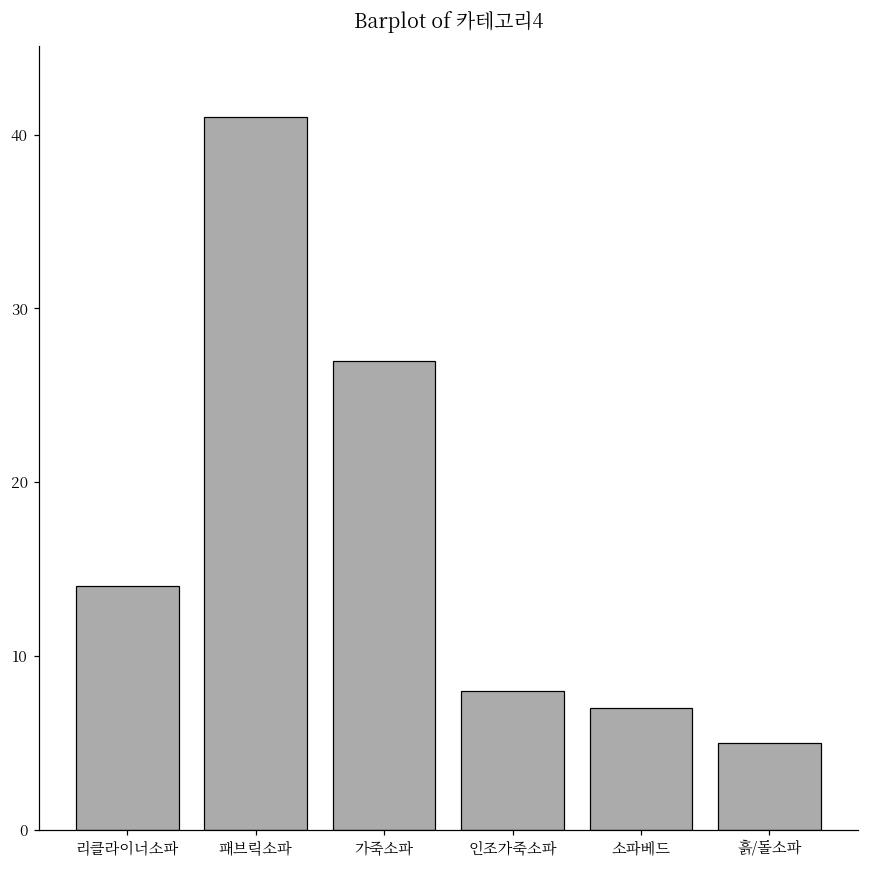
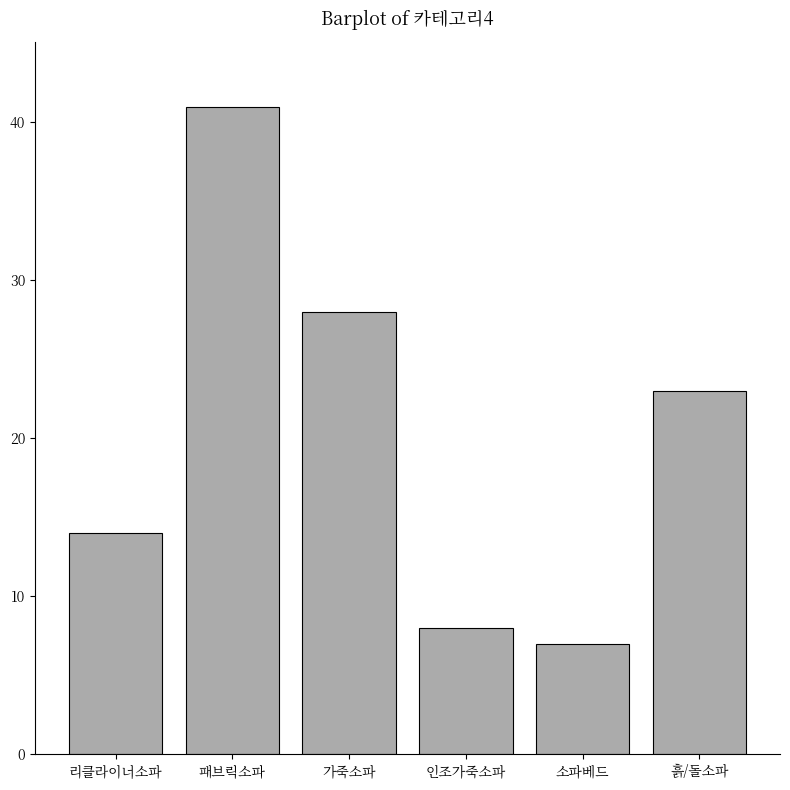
  {
    "리클라이너소파": 14,
    "패브릭소파": 41,
-   "가죽소파": 27,
+   "가죽소파": 28,
    "인조가죽소파": 8,
    "소파베드": 7,
-   "흙/돌소파": 5
+   "흙/돌소파": 23
  }
